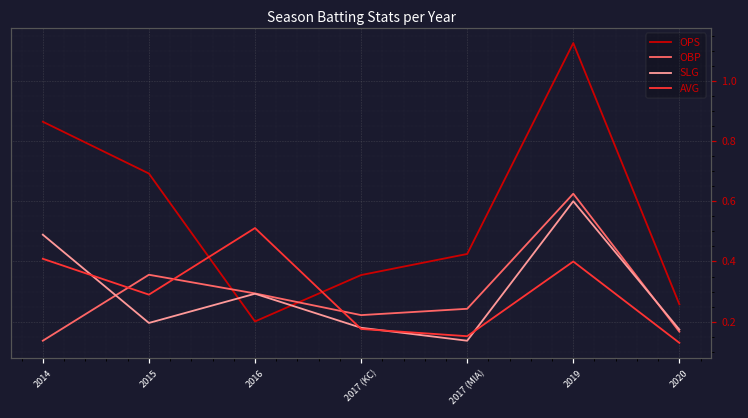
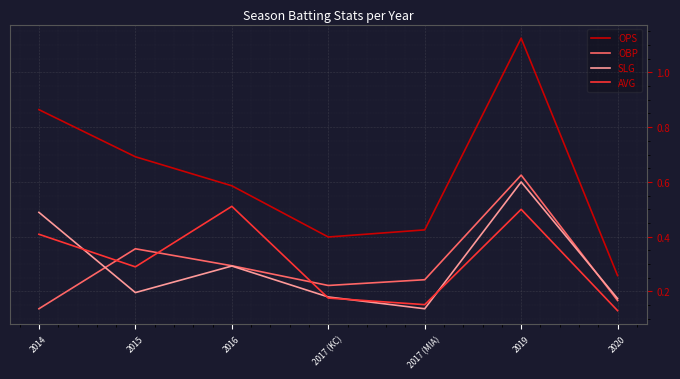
  {
    "OPS": {
      "2014": 0.86,
      "2015": 0.69,
-     "2016": 0.20,
-     "2017 (KC)": 0.36,
+     "2016": 0.59,
+     "2017 (KC)": 0.40,
      "2017 (MIA)": 0.43,
      "2019": 1.13,
      "2020": 0.26
    },
    "OBP": {
      "2014": 0.14,
      "2015": 0.36,
      "2017 (KC)": 0.22,
      "2017 (MIA)": 0.24,
      "2019": 0.63
    },
    "SLG": {
      "2014": 0.49,
      "2015": 0.20,
      "2017 (MIA)": 0.14,
      "2019": 0.60
    },
    "AVG": {
      "2014": 0.4,
      "2015": 0.29,
      "2016": 0.51,
      "2017 (MIA)": 0.15,
-     "2019": 0.4,
+     "2019": 0.5,
      "2020": 0.13
    }
  }
